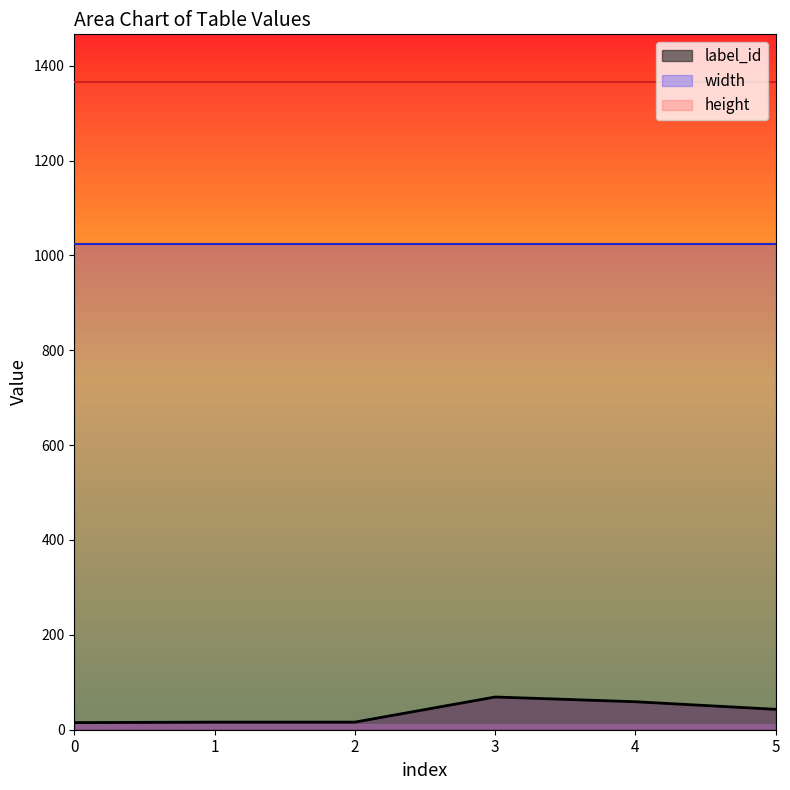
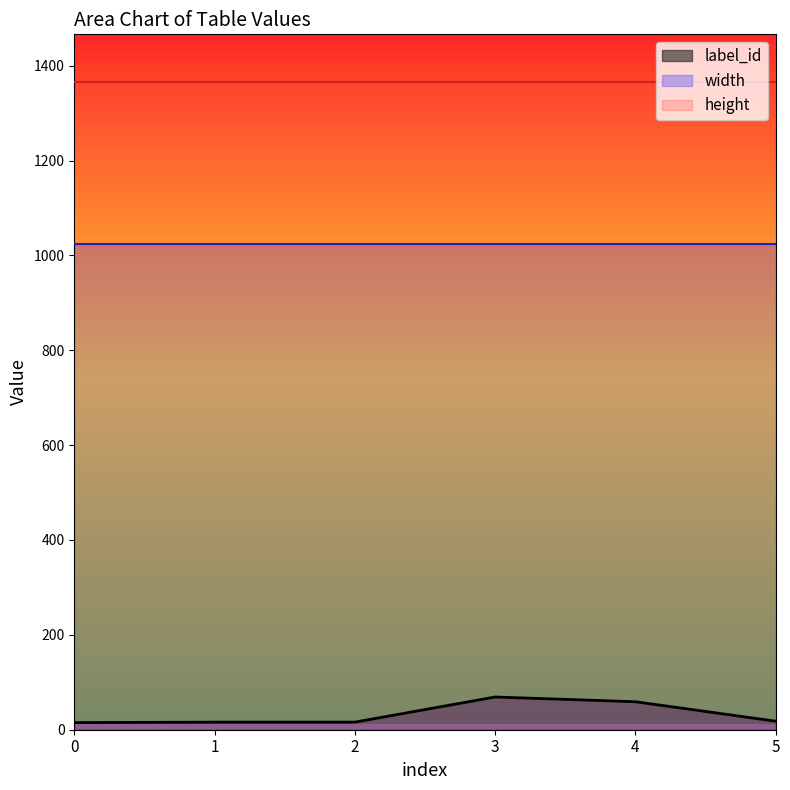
  {
    "label_id": {
      "0": 20,
      "1": 20,
      "2": 20,
      "3": 70,
      "4": 60,
-     "5": 40
+     "5": 20
    },
    "width": {
      "0": 1020,
      "1": 1020,
      "2": 1020,
      "3": 1020,
      "4": 1020,
      "5": 1020
    },
    "height": {
      "0": 1370,
      "1": 1370,
      "2": 1370,
      "3": 1370,
      "4": 1370,
      "5": 1370
    }
  }
